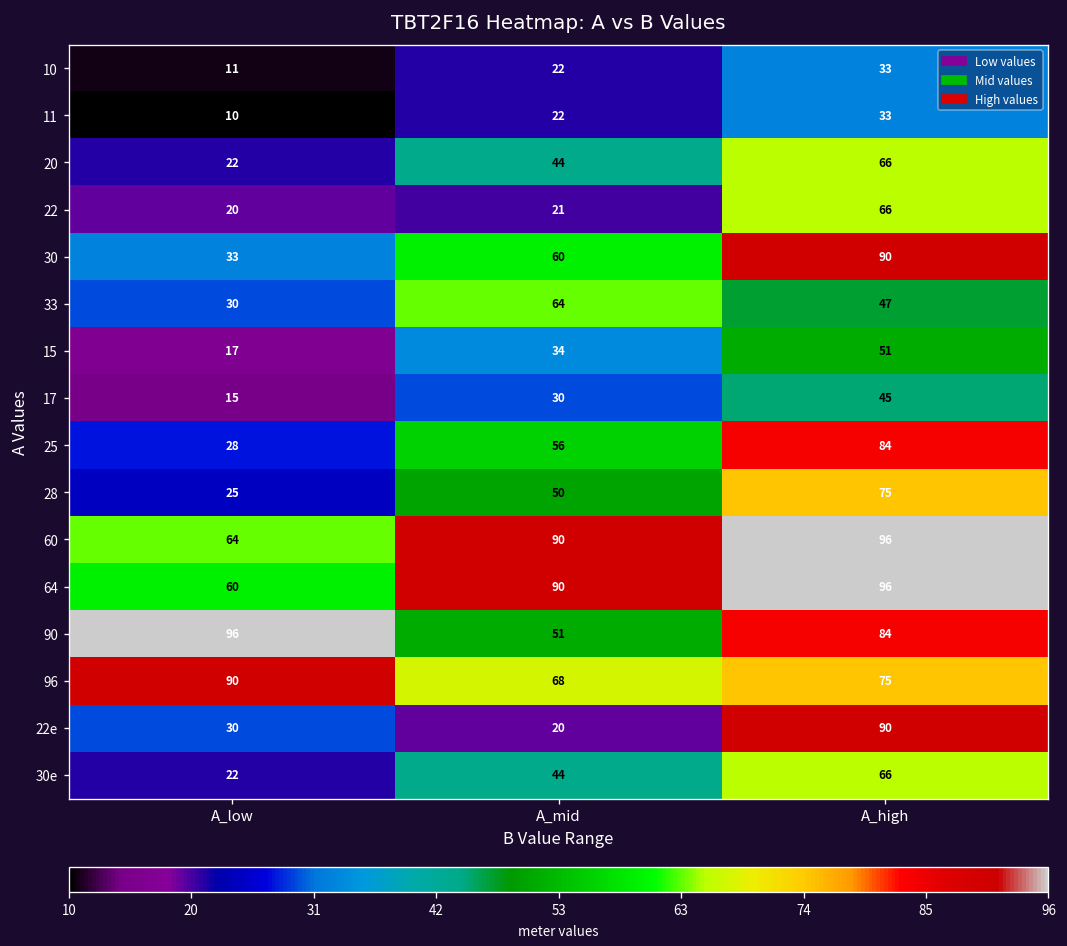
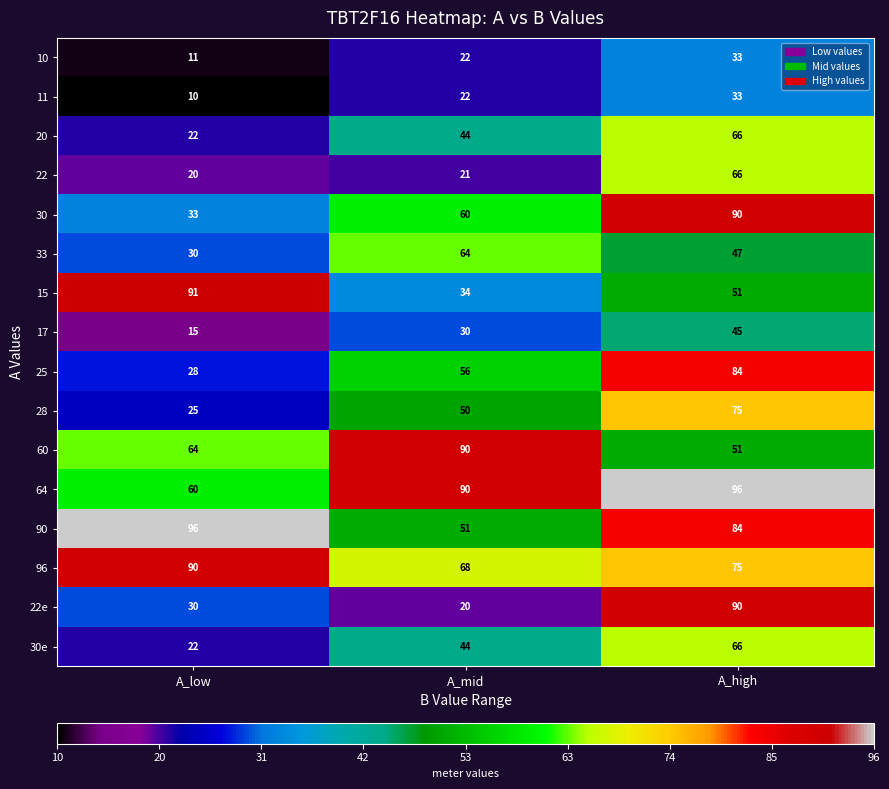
  {
    "10": {
      "A_low": 11,
      "A_mid": 22,
      "A_high": 33
    },
    "11": {
      "A_low": 10,
      "A_mid": 22,
      "A_high": 33
    },
    "20": {
      "A_low": 22,
      "A_mid": 44,
      "A_high": 66
    },
    "22": {
      "A_low": 20,
      "A_mid": 21,
      "A_high": 66
    },
    "30": {
      "A_low": 33,
      "A_mid": 60,
      "A_high": 90
    },
    "33": {
      "A_low": 30,
      "A_mid": 64,
      "A_high": 47
    },
    "15": {
-     "A_low": 17,
+     "A_low": 91,
      "A_mid": 34,
      "A_high": 51
    },
    "17": {
      "A_low": 15,
      "A_mid": 30,
      "A_high": 45
    },
    "25": {
      "A_low": 28,
      "A_mid": 56,
      "A_high": 84
    },
    "28": {
      "A_low": 25,
      "A_mid": 50,
      "A_high": 75
    },
    "60": {
      "A_low": 64,
      "A_mid": 90,
-     "A_high": 96
+     "A_high": 51
    },
    "64": {
      "A_low": 60,
      "A_mid": 90,
      "A_high": 96
    },
    "90": {
      "A_low": 96,
      "A_mid": 51,
      "A_high": 84
    },
    "96": {
      "A_low": 90,
      "A_mid": 68,
      "A_high": 75
    },
    "22e": {
      "A_low": 30,
      "A_mid": 20,
      "A_high": 90
    },
    "30e": {
      "A_low": 22,
      "A_mid": 44,
      "A_high": 66
    }
  }
